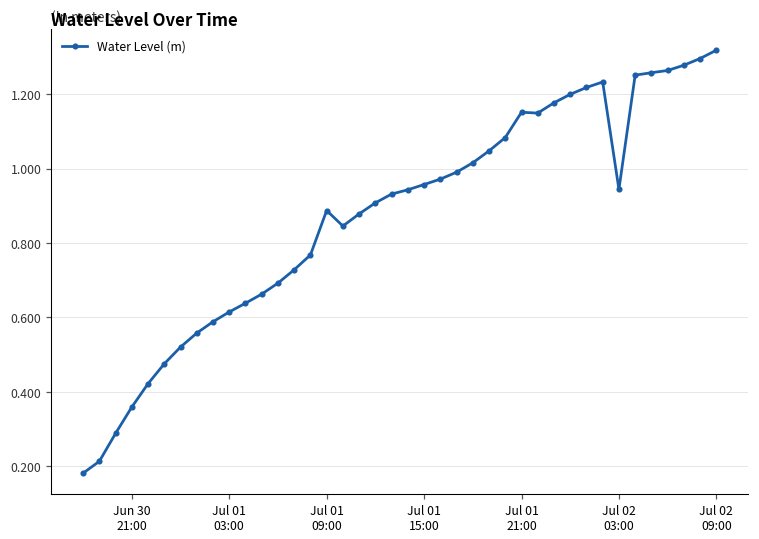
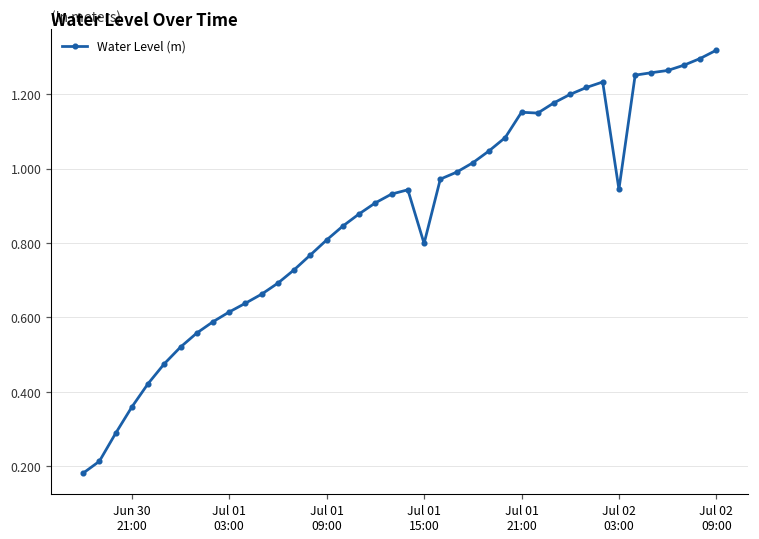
  {
    "Jun 30 21:00": 0.36,
    "Jul 01 03:00": 0.61,
-   "Jul 01 09:00": 0.89,
-   "Jul 01 15:00": 0.96,
+   "Jul 01 09:00": 0.81,
+   "Jul 01 15:00": 0.80,
    "Jul 01 21:00": 1.15,
    "Jul 02 03:00": 0.94,
    "Jul 02 09:00": 1.32
  }
